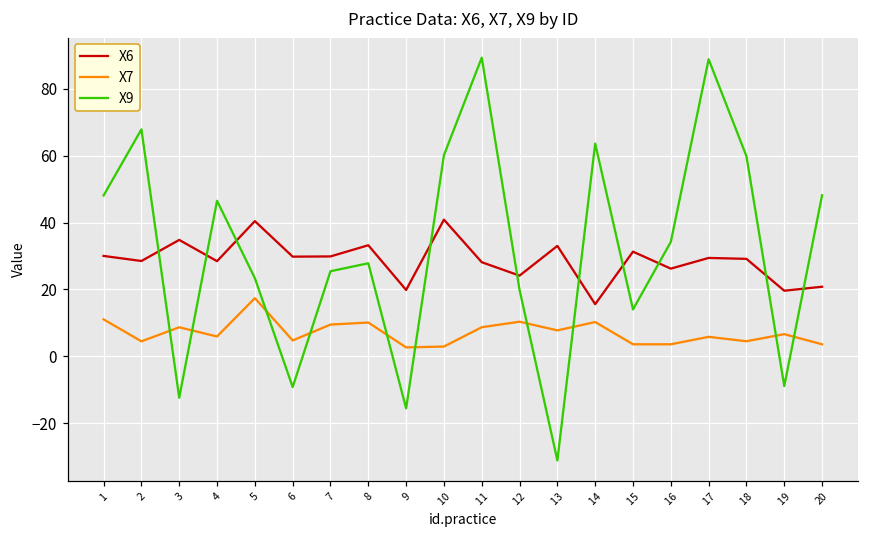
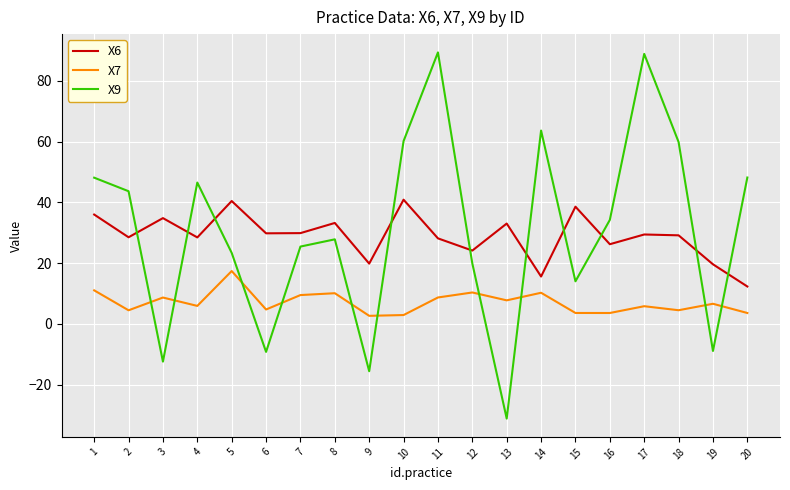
  {
    "X6": {
-     "1": 30,
+     "1": 36,
      "2": 28,
      "3": 35,
      "4": 28,
      "5": 40,
      "6": 30,
      "7": 30,
      "8": 33,
      "9": 20,
      "10": 41,
      "11": 28,
      "12": 24,
      "13": 33,
      "14": 16,
-     "15": 31,
+     "15": 39,
      "16": 26,
      "17": 29,
      "18": 29,
      "19": 20,
-     "20": 21
+     "20": 12
    },
    "X7": {
      "1": 11,
      "2": 4,
      "3": 9,
      "4": 6,
      "5": 17,
      "6": 5,
      "7": 9,
      "8": 10,
      "9": 3,
      "10": 3,
      "11": 9,
      "12": 10,
      "13": 8,
      "14": 10,
      "15": 4,
      "16": 4,
      "17": 6,
      "18": 4,
      "19": 7,
      "20": 4
    },
    "X9": {
      "1": 48,
-     "2": 68,
+     "2": 44,
      "3": -12,
      "4": 47,
      "5": 23,
      "6": -9,
      "7": 25,
      "8": 28,
      "9": -16,
      "10": 60,
      "11": 89,
      "12": 20,
      "13": -31,
      "14": 64,
      "15": 14,
      "16": 34,
      "17": 89,
      "18": 60,
      "19": -9,
      "20": 48
    }
  }
